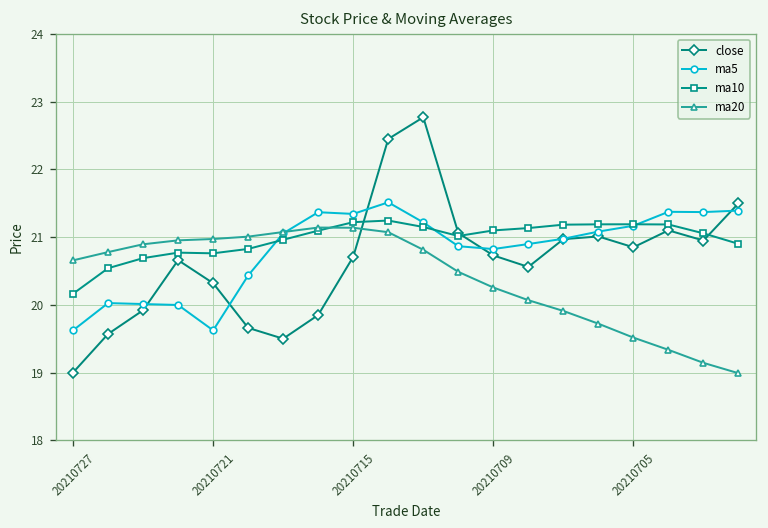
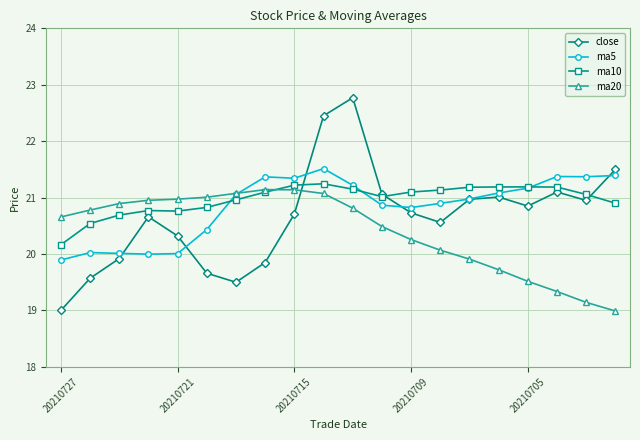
  {
    "ma5": {
-     "20210727": 19.6,
-     "20210721": 19.6,
+     "20210727": 19.9,
+     "20210721": 20.0,
      "20210715": 21.3,
      "20210709": 20.8
    }
  }
